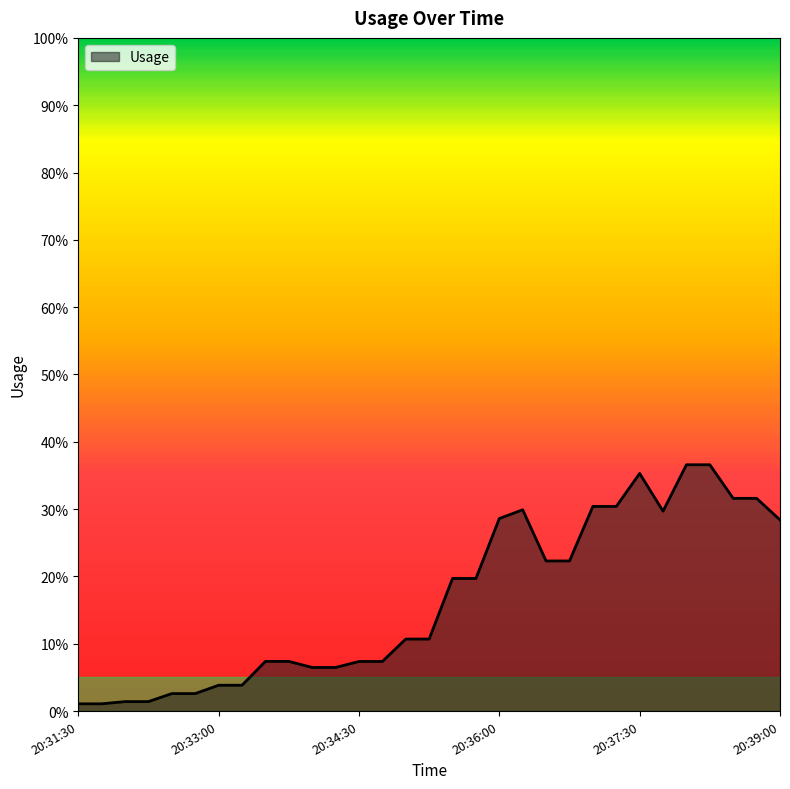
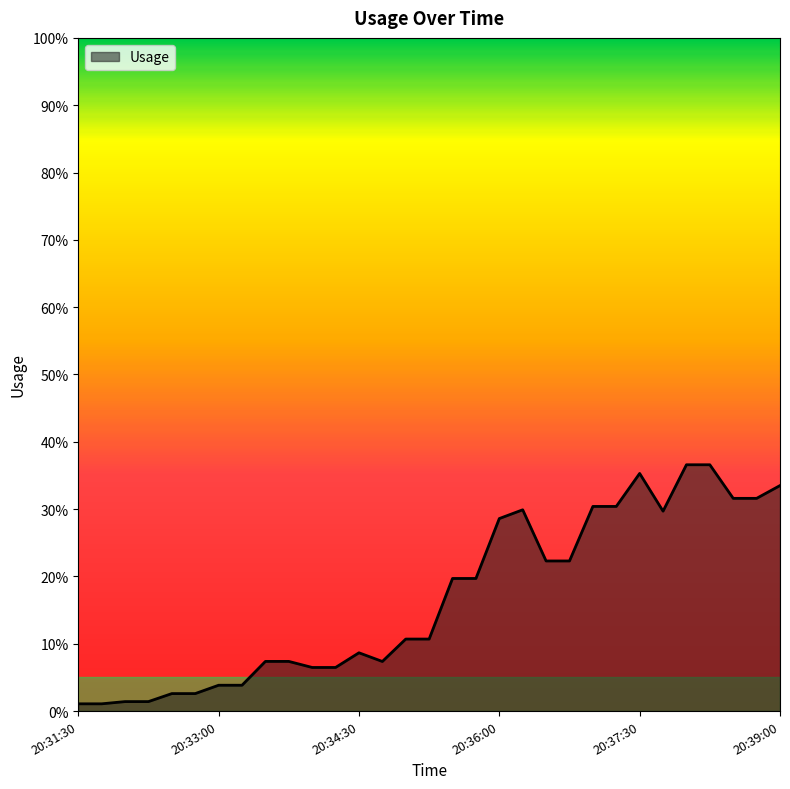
  {
    "20:31:30": "1%",
    "20:33:00": "4%",
-   "20:34:30": "7%",
+   "20:34:30": "9%",
    "20:36:00": "29%",
    "20:37:30": "35%",
-   "20:39:00": "28%"
+   "20:39:00": "34%"
  }
